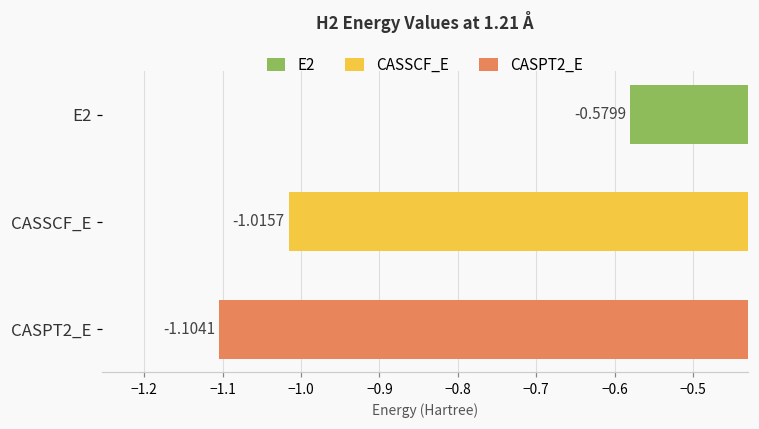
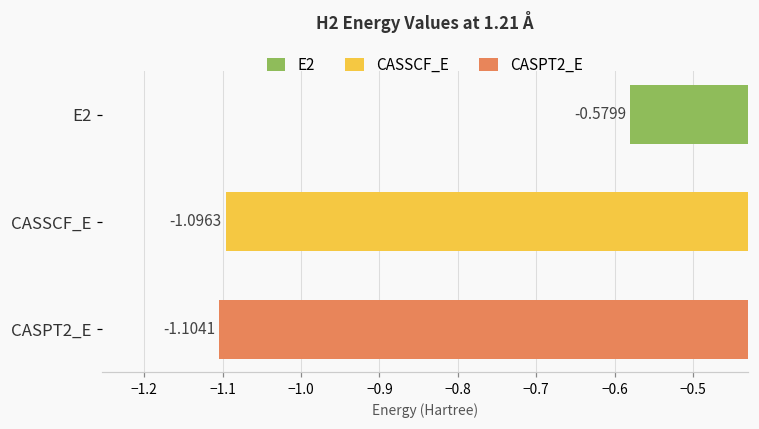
  {
    "E2": -0.5799,
-   "CASSCF_E": -1.0157,
+   "CASSCF_E": -1.0963,
    "CASPT2_E": -1.1041
  }
